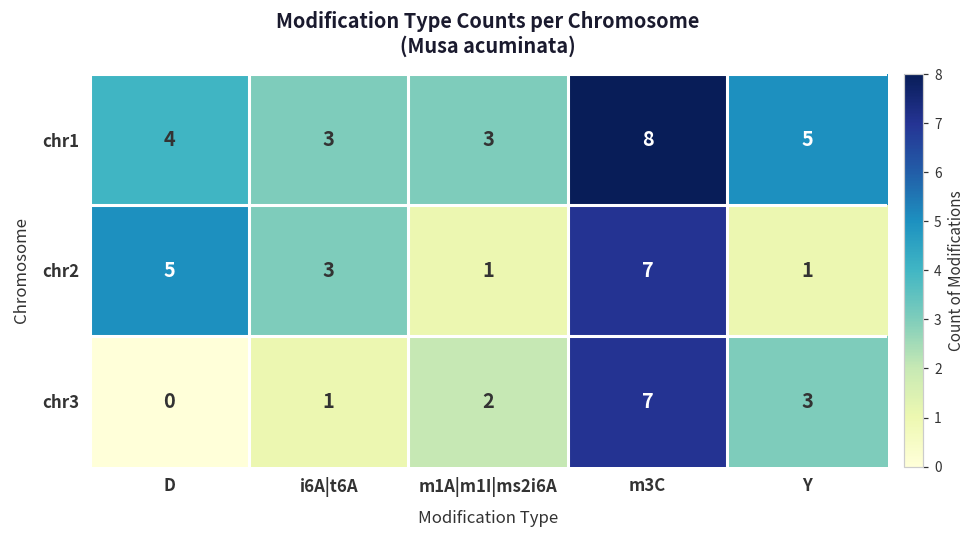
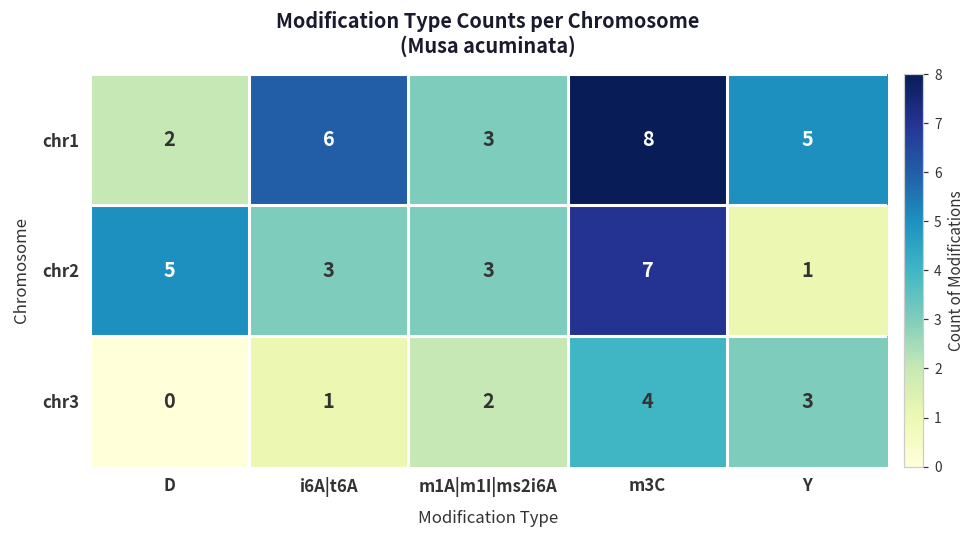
  {
    "chr1": {
-     "D": 4,
-     "i6A|t6A": 3,
+     "D": 2,
+     "i6A|t6A": 6,
      "m1A|m1I|ms2i6A": 3,
      "m3C": 8,
      "Y": 5
    },
    "chr2": {
      "D": 5,
      "i6A|t6A": 3,
-     "m1A|m1I|ms2i6A": 1,
+     "m1A|m1I|ms2i6A": 3,
      "m3C": 7,
      "Y": 1
    },
    "chr3": {
      "D": 0,
      "i6A|t6A": 1,
      "m1A|m1I|ms2i6A": 2,
-     "m3C": 7,
+     "m3C": 4,
      "Y": 3
    }
  }
